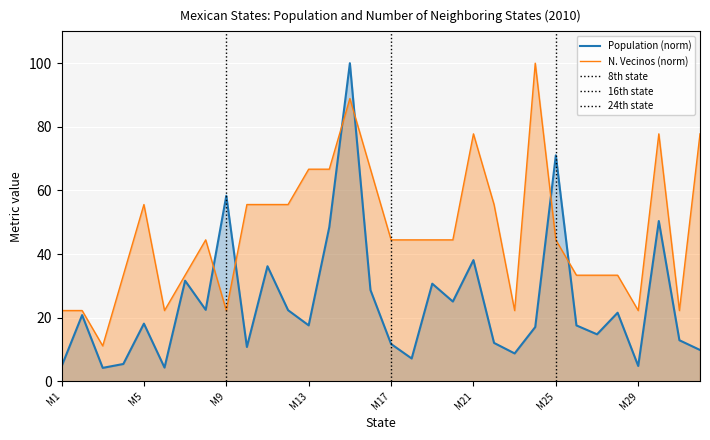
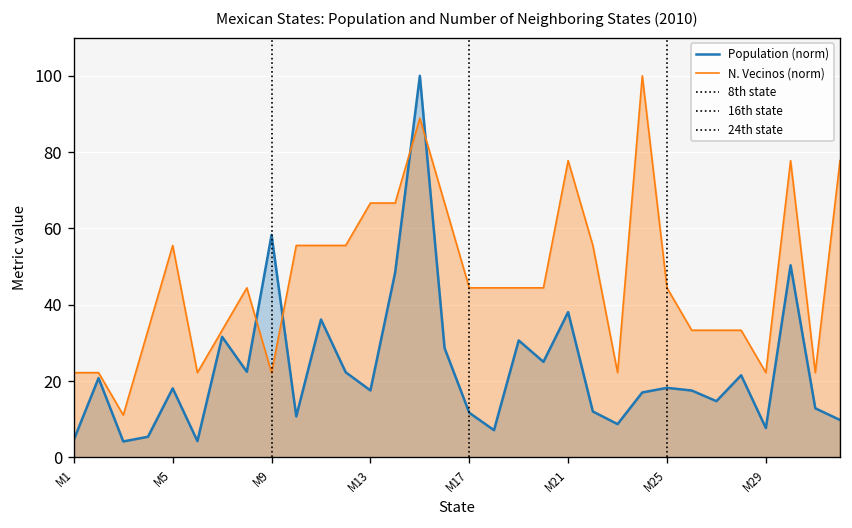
  {
    "Population (norm)": {
      "M1": 5,
      "M5": 18,
      "M9": 58,
      "M13": 18,
      "M17": 12,
      "M21": 38,
-     "M25": 71,
-     "M29": 5
+     "M25": 18,
+     "M29": 8
    },
    "N. Vecinos (norm)": {
      "M1": 22,
      "M5": 56,
      "M9": 22,
      "M13": 67,
      "M17": 44,
      "M21": 78,
      "M25": 44,
      "M29": 22
    }
  }
